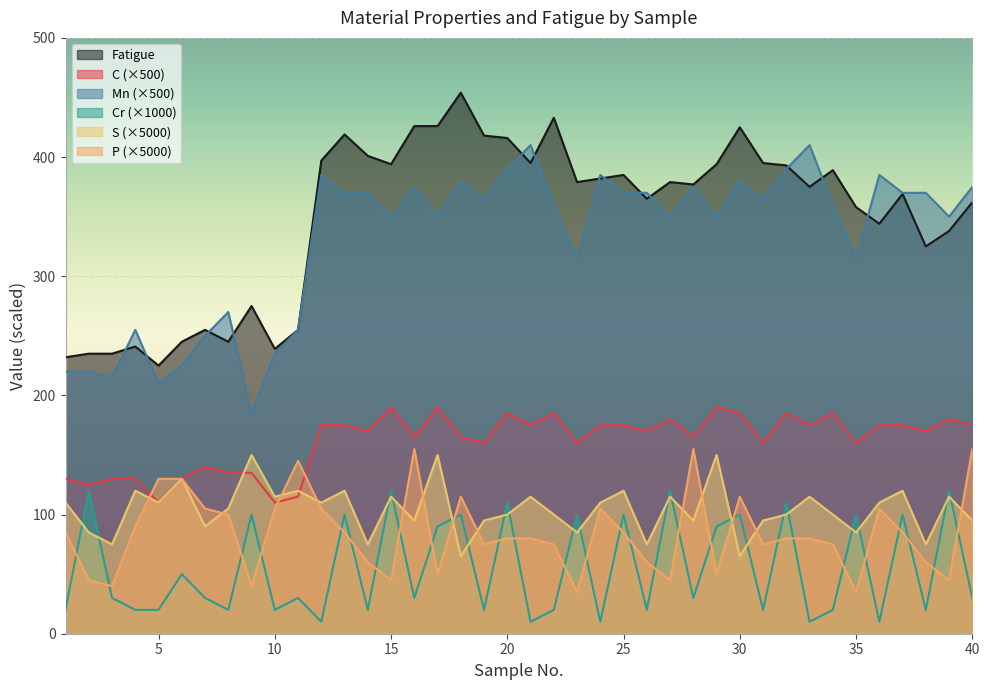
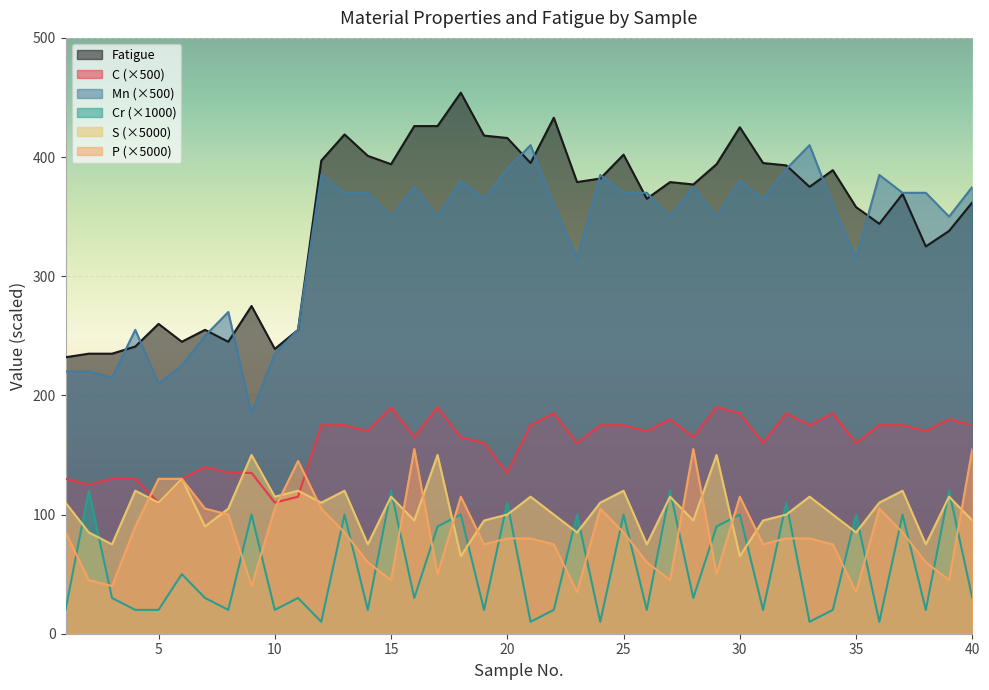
  {
    "Fatigue": {
-     "5": 225,
+     "5": 260,
      "10": 239,
      "15": 394,
      "20": 416,
-     "25": 385,
+     "25": 402,
      "30": 425,
      "35": 358,
      "40": 362
    },
    "C (×500)": {
      "10": 110,
      "15": 190,
-     "20": 185,
+     "20": 135,
      "25": 175,
      "30": 185,
      "35": 160,
      "40": 175
    }
  }
